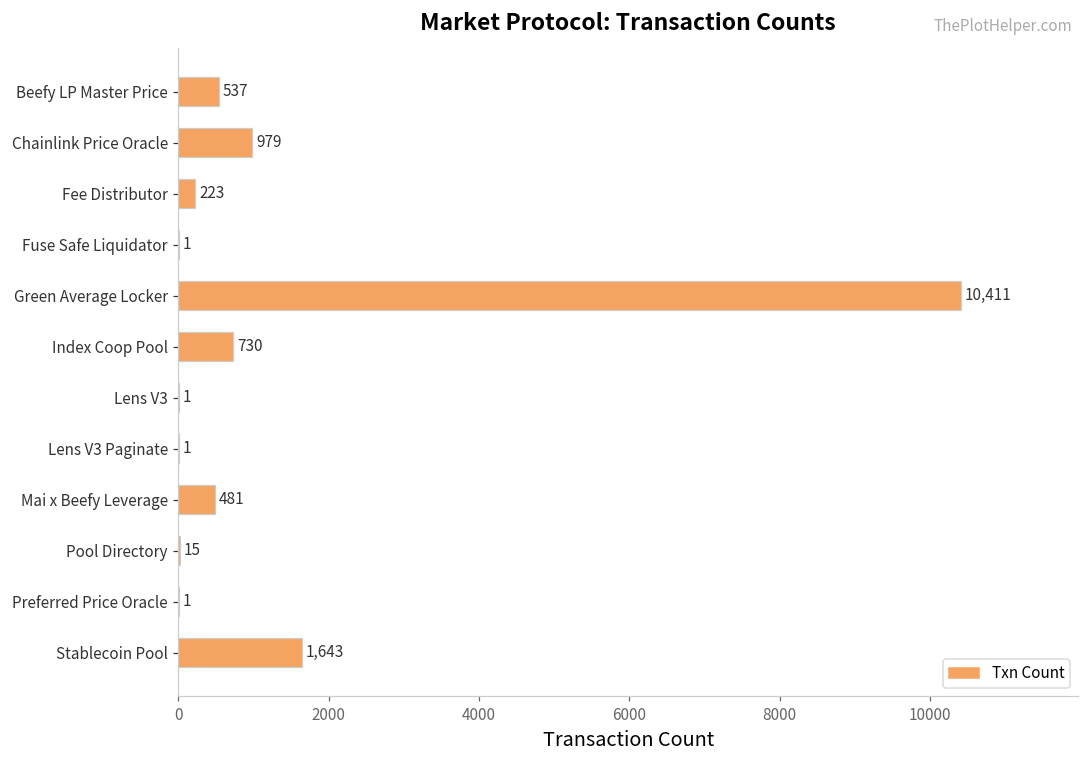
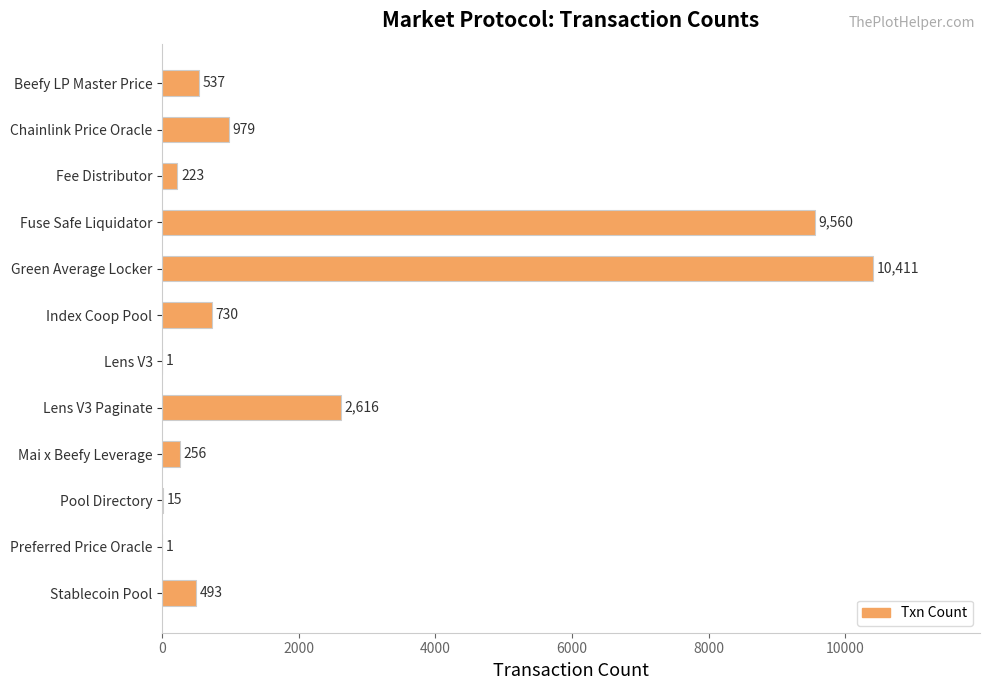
  {
    "Beefy LP Master Price": "537",
    "Chainlink Price Oracle": "979",
    "Fee Distributor": "223",
-   "Fuse Safe Liquidator": "1",
+   "Fuse Safe Liquidator": "9,560",
    "Green Average Locker": "10,411",
    "Index Coop Pool": "730",
    "Lens V3": "1",
-   "Lens V3 Paginate": "1",
-   "Mai x Beefy Leverage": "481",
+   "Lens V3 Paginate": "2,616",
+   "Mai x Beefy Leverage": "256",
    "Pool Directory": "15",
    "Preferred Price Oracle": "1",
-   "Stablecoin Pool": "1,643"
+   "Stablecoin Pool": "493"
  }
